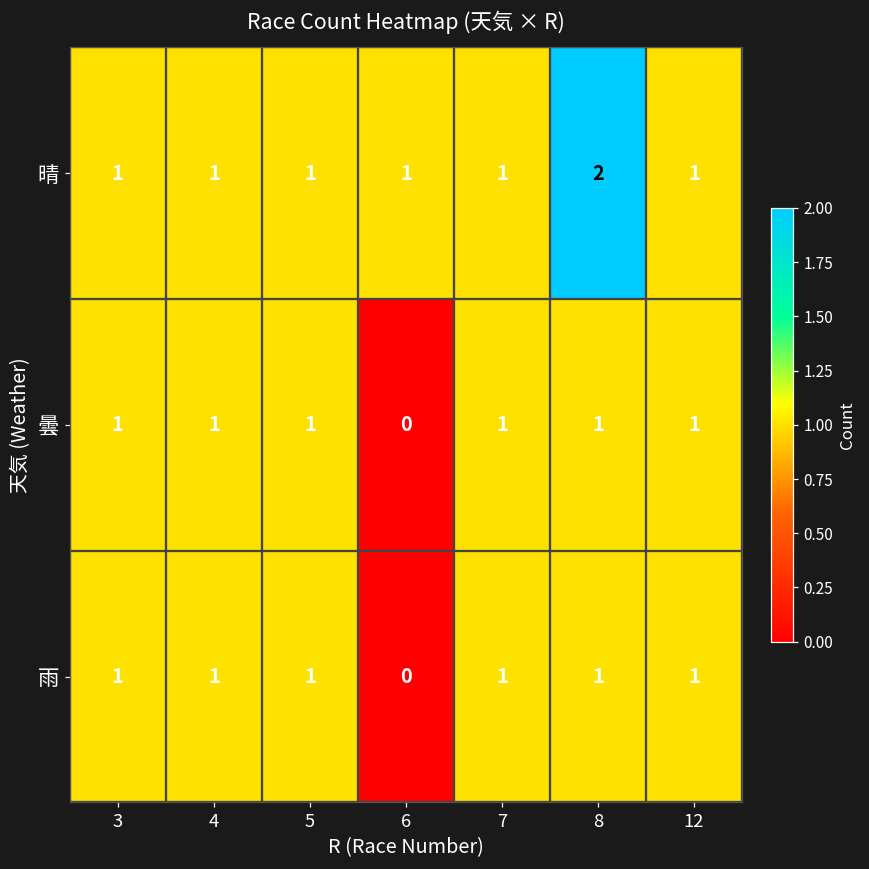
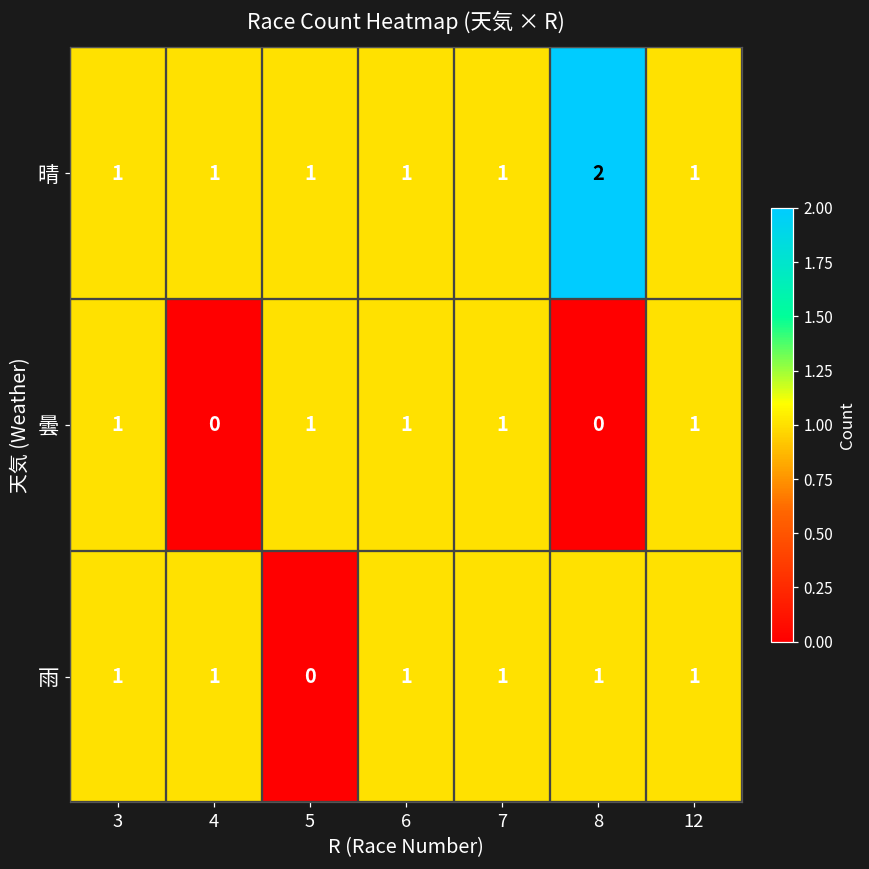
  {
    "晴": {
      "3": 1,
      "4": 1,
      "5": 1,
      "6": 1,
      "7": 1,
      "8": 2,
      "12": 1
    },
    "曇": {
      "3": 1,
-     "4": 1,
+     "4": 0,
      "5": 1,
-     "6": 0,
+     "6": 1,
      "7": 1,
-     "8": 1,
+     "8": 0,
      "12": 1
    },
    "雨": {
      "3": 1,
      "4": 1,
-     "5": 1,
-     "6": 0,
+     "5": 0,
+     "6": 1,
      "7": 1,
      "8": 1,
      "12": 1
    }
  }
